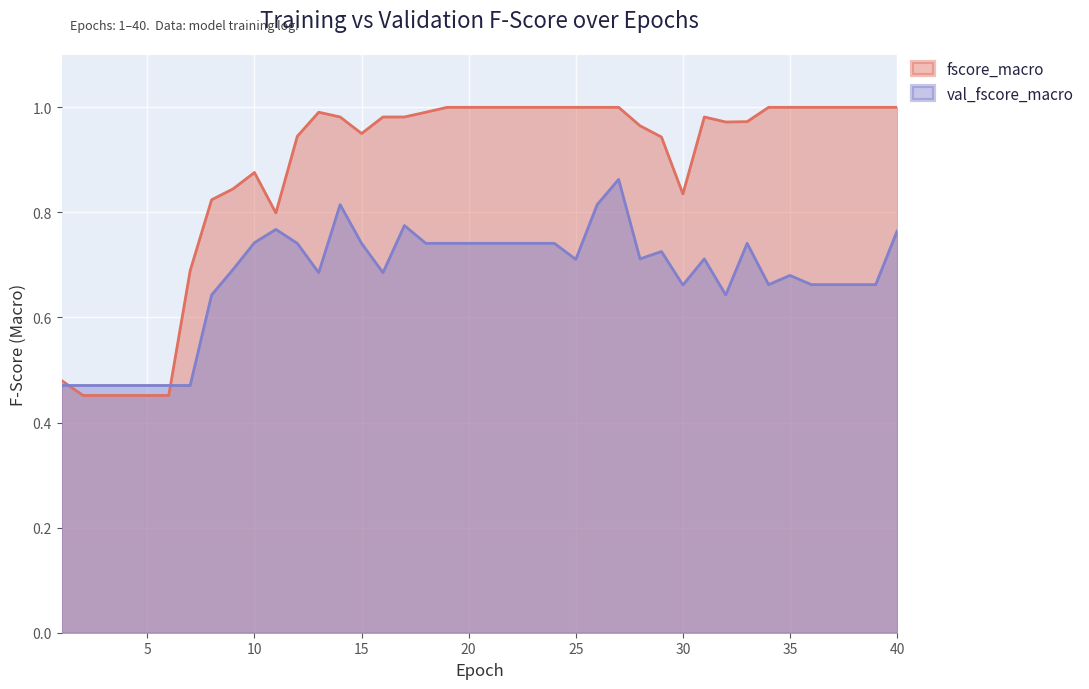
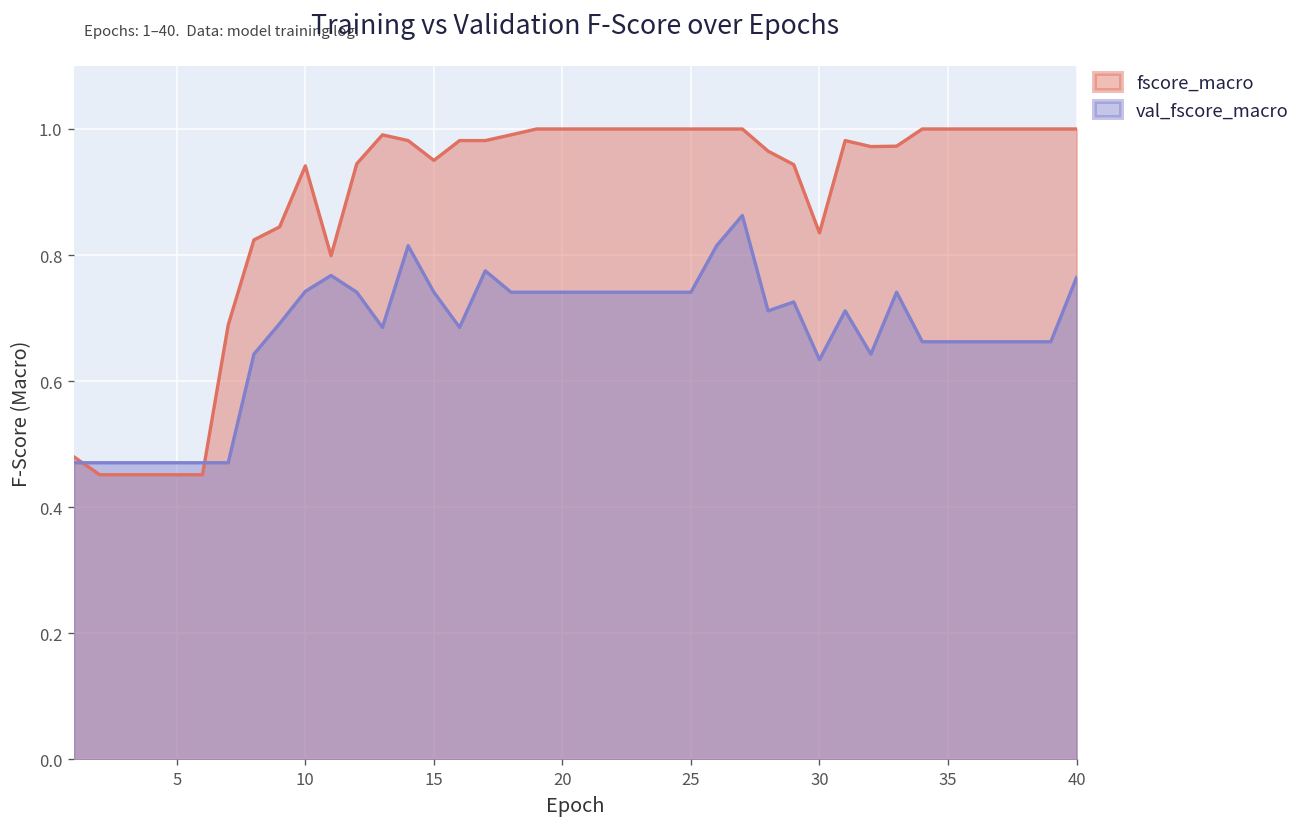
  {
    "fscore_macro": {
      "5": 0.45,
-     "10": 0.88,
+     "10": 0.94,
      "15": 0.95,
      "20": 1.00,
      "25": 1.00,
      "30": 0.84,
      "35": 1.00,
      "40": 1.00
    },
    "val_fscore_macro": {
      "5": 0.47,
      "10": 0.74,
      "15": 0.74,
      "20": 0.74,
-     "25": 0.71,
-     "30": 0.66,
-     "35": 0.68,
+     "25": 0.74,
+     "30": 0.63,
+     "35": 0.66,
      "40": 0.76
    }
  }
